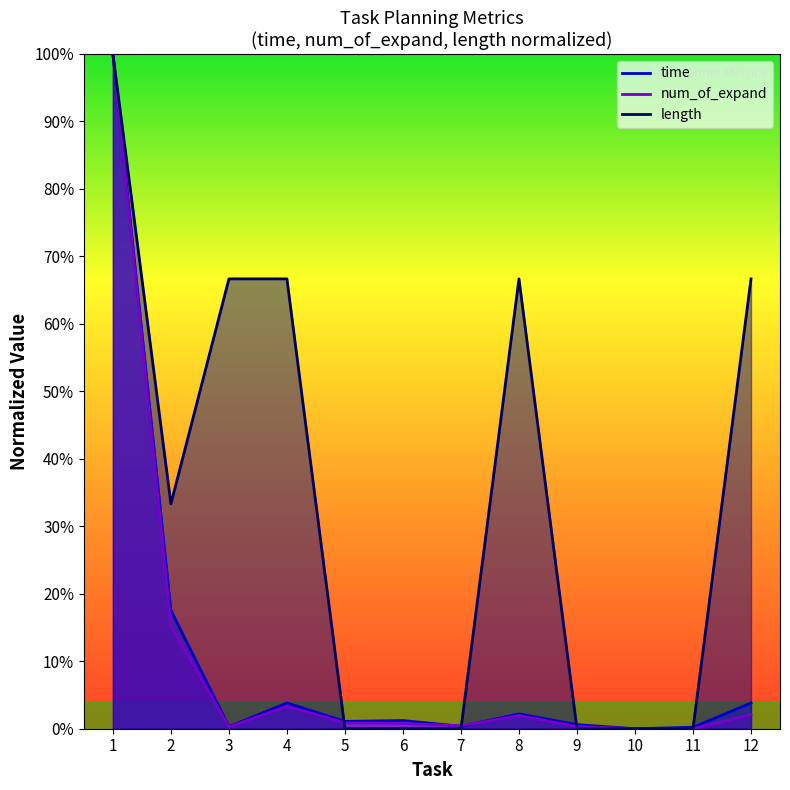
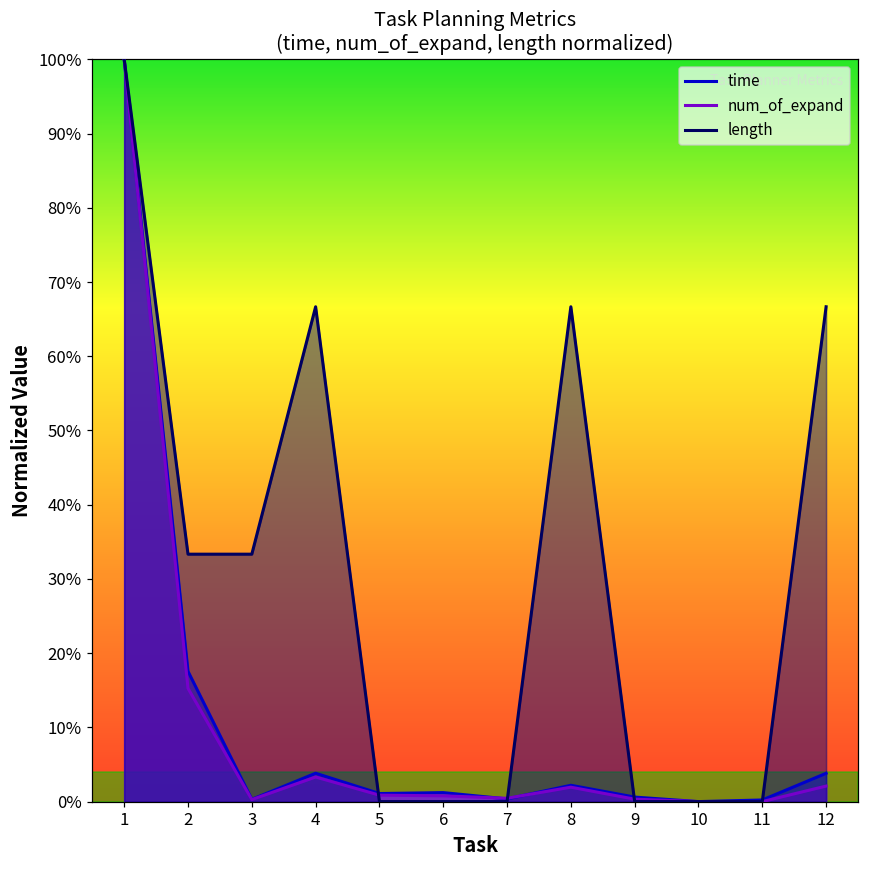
  {
    "length": {
      "2": "33%",
-     "3": "67%",
+     "3": "33%",
      "4": "67%",
      "8": "67%",
      "12": "67%"
    }
  }
